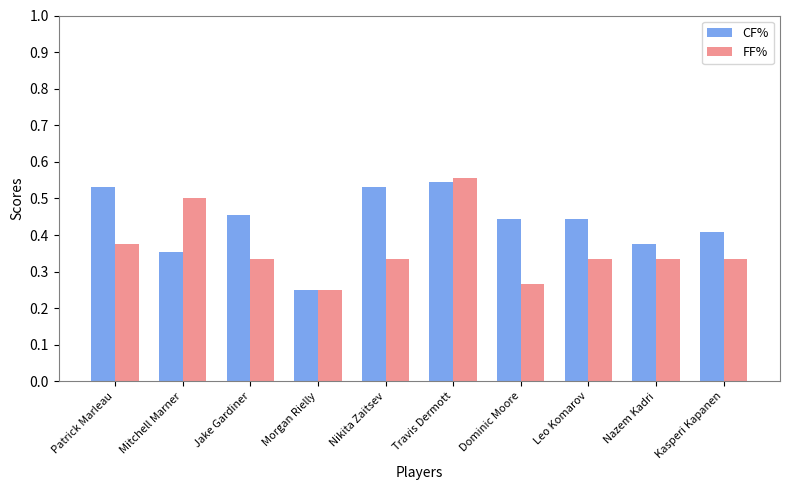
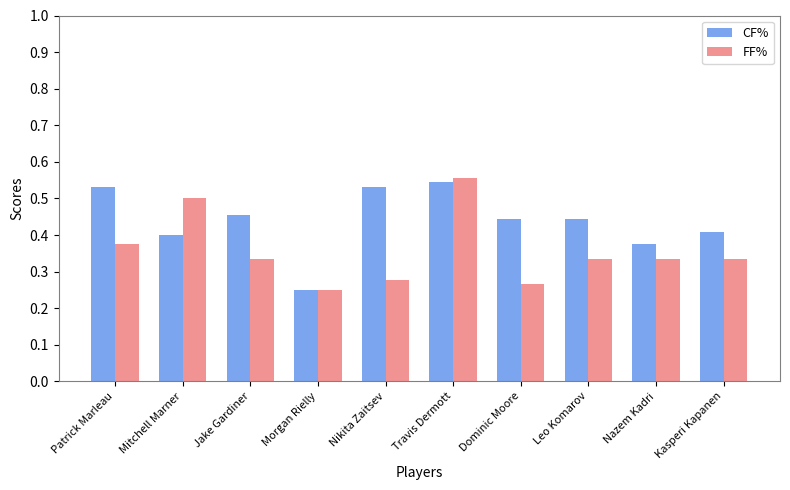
  {
    "CF%": {
      "Patrick Marleau": 0.53,
-     "Mitchell Marner": 0.35,
+     "Mitchell Marner": 0.40,
      "Jake Gardiner": 0.45,
      "Morgan Rielly": 0.25,
      "Nikita Zaitsev": 0.53,
      "Travis Dermott": 0.55,
      "Dominic Moore": 0.44,
      "Leo Komarov": 0.44,
      "Nazem Kadri": 0.38,
      "Kasperi Kapanen": 0.41
    },
    "FF%": {
      "Patrick Marleau": 0.38,
      "Mitchell Marner": 0.50,
      "Jake Gardiner": 0.33,
      "Morgan Rielly": 0.25,
-     "Nikita Zaitsev": 0.33,
+     "Nikita Zaitsev": 0.28,
      "Travis Dermott": 0.56,
      "Dominic Moore": 0.26,
      "Leo Komarov": 0.33,
      "Nazem Kadri": 0.33,
      "Kasperi Kapanen": 0.33
    }
  }
